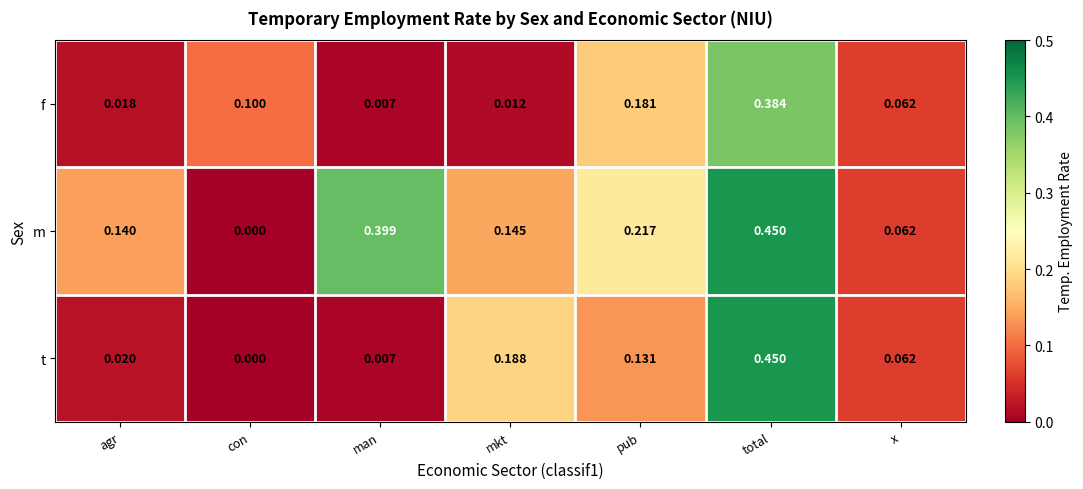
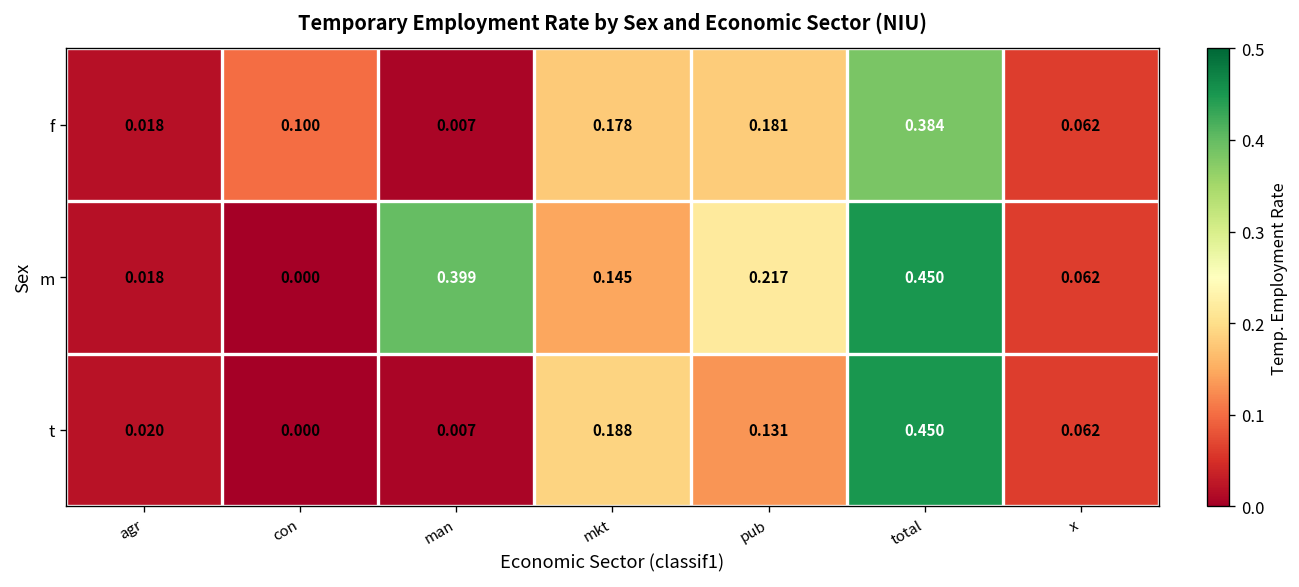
  {
    "f": {
      "agr": 0.018,
      "con": 0.100,
      "man": 0.007,
-     "mkt": 0.012,
+     "mkt": 0.178,
      "pub": 0.181,
      "total": 0.384,
      "x": 0.062
    },
    "m": {
-     "agr": 0.140,
+     "agr": 0.018,
      "con": 0.000,
      "man": 0.399,
      "mkt": 0.145,
      "pub": 0.217,
      "total": 0.450,
      "x": 0.062
    },
    "t": {
      "agr": 0.020,
      "con": 0.000,
      "man": 0.007,
      "mkt": 0.188,
      "pub": 0.131,
      "total": 0.450,
      "x": 0.062
    }
  }
